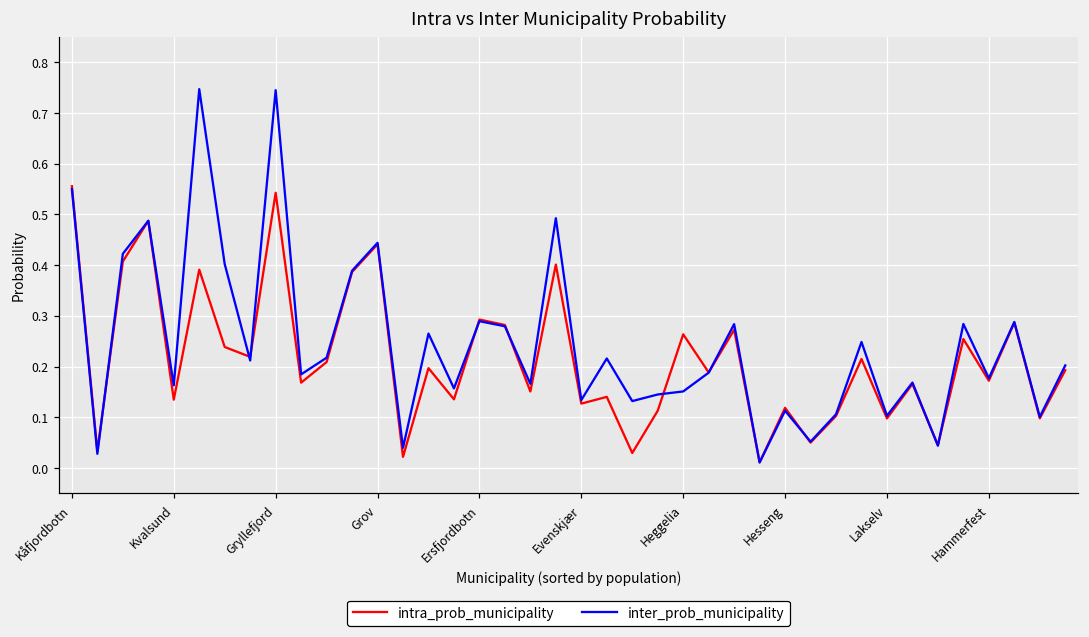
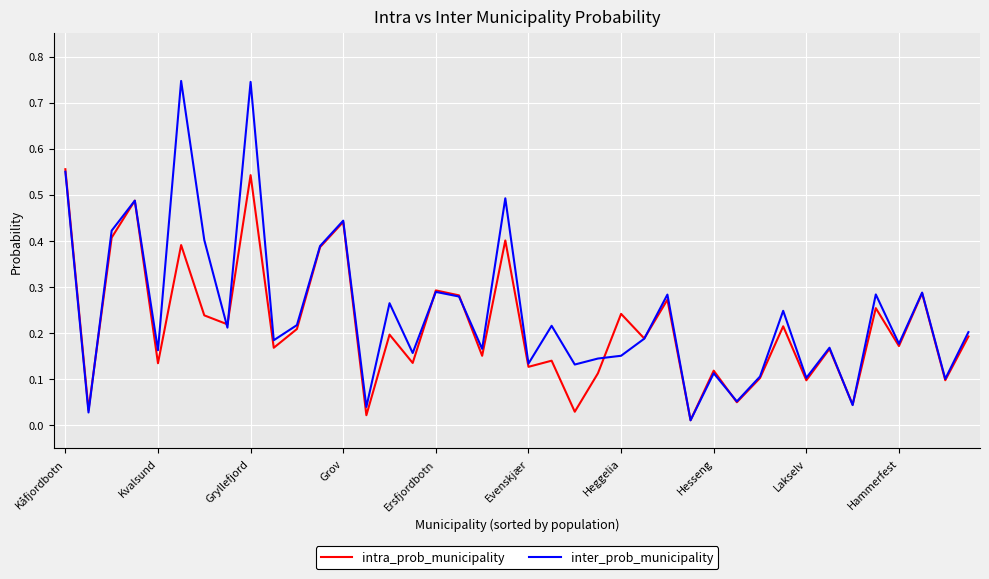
  {
    "intra_prob_municipality": {
-     "Heggelia": 0.26
+     "Heggelia": 0.24
    },
    "inter_prob_municipality": {
      "Heggelia": 0.15
    }
  }
